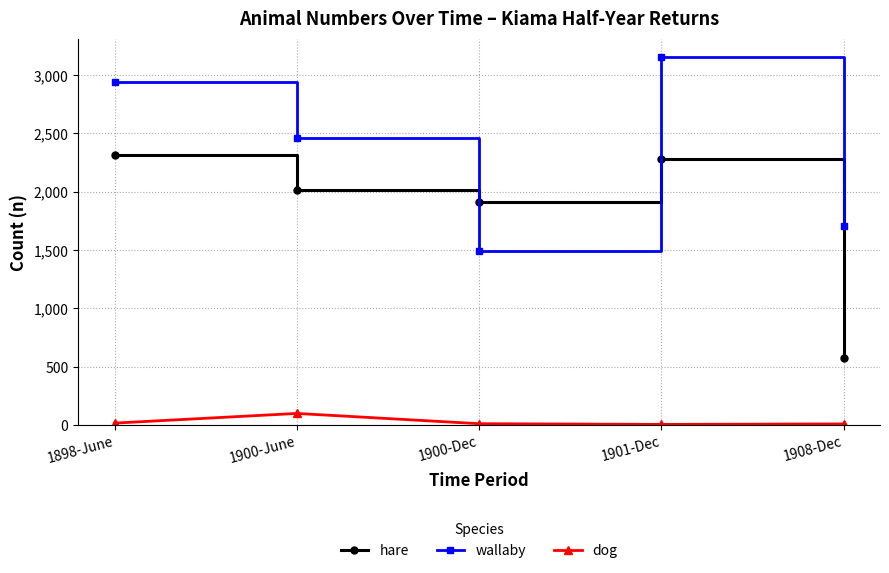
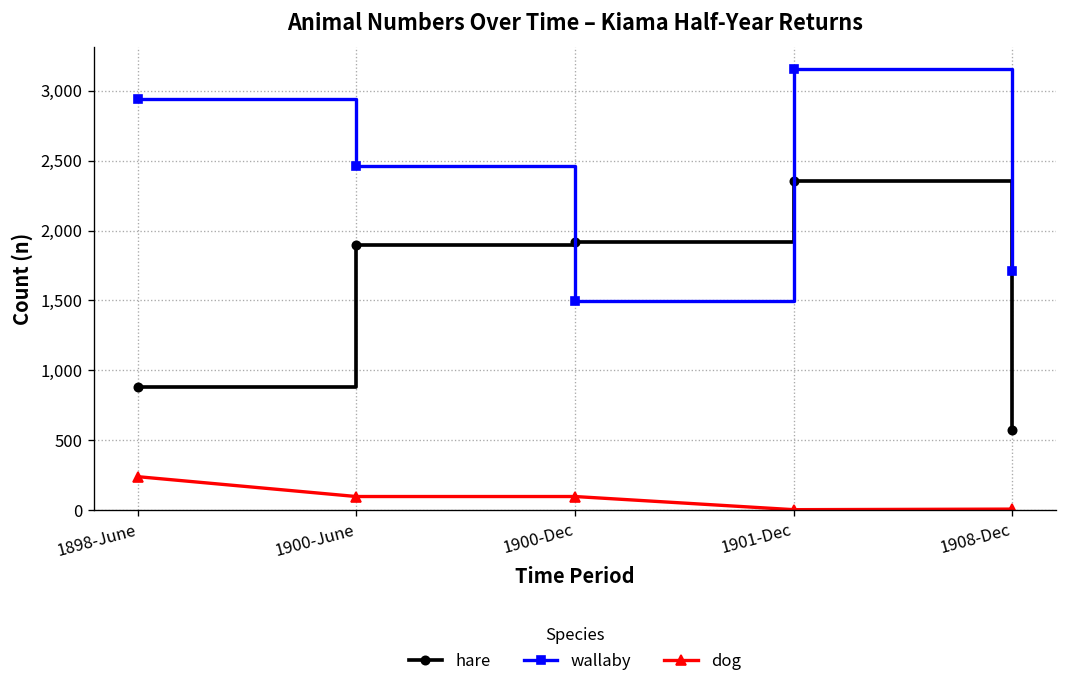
  {
    "hare": {
-     "1898-June": "2,320",
-     "1900-June": "2,010",
+     "1898-June": "880",
+     "1900-June": "1,900",
      "1900-Dec": "1,920",
-     "1901-Dec": "2,280",
+     "1901-Dec": "2,350",
      "1908-Dec": "570"
    },
    "wallaby": {
      "1898-June": "2,940",
      "1900-June": "2,460",
      "1900-Dec": "1,500",
      "1901-Dec": "3,160",
      "1908-Dec": "1,710"
    },
    "dog": {
-     "1898-June": "20",
+     "1898-June": "240",
      "1900-June": "100",
-     "1900-Dec": "10",
+     "1900-Dec": "100",
      "1901-Dec": "10",
      "1908-Dec": "10"
    }
  }
